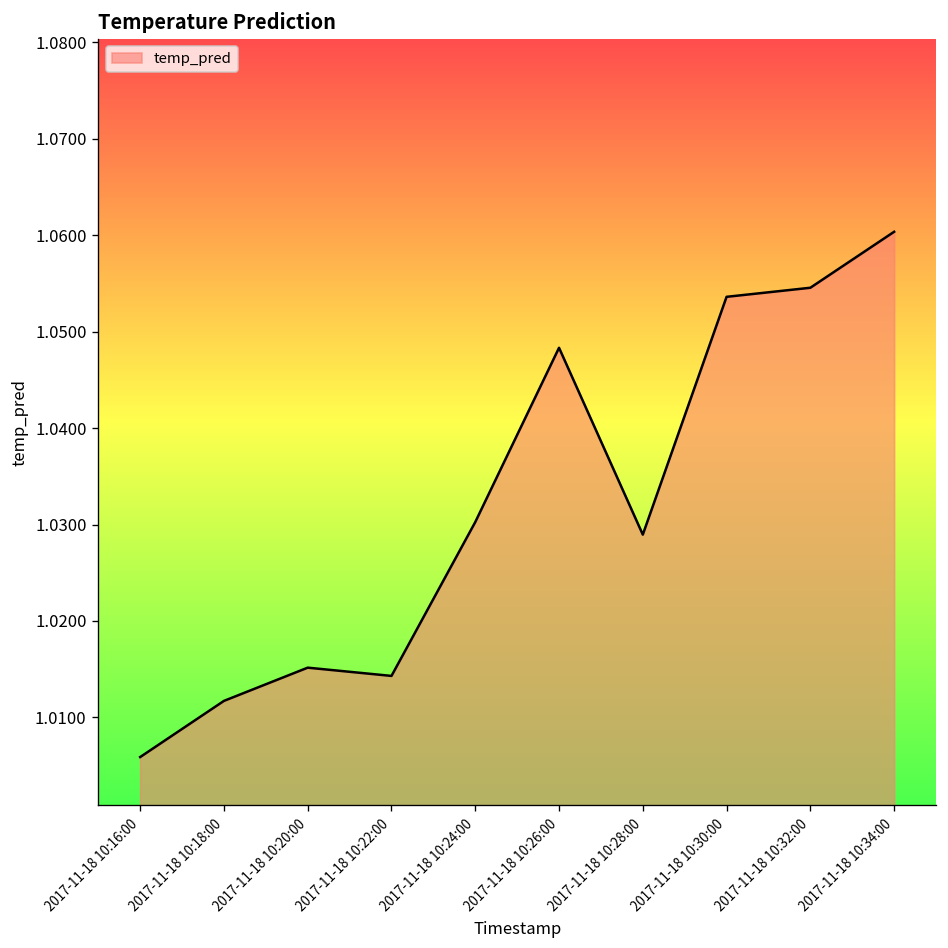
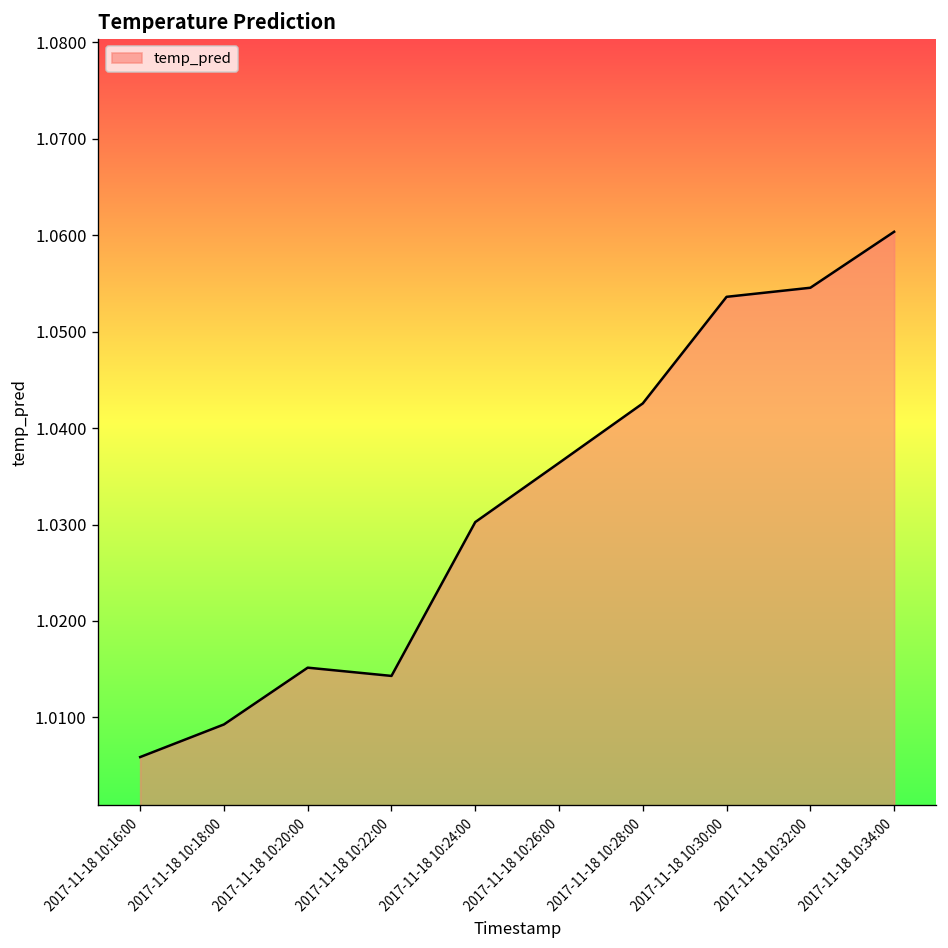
  {
    "2017-11-18 10:16:00": 1.006,
-   "2017-11-18 10:18:00": 1.012,
+   "2017-11-18 10:18:00": 1.009,
    "2017-11-18 10:20:00": 1.015,
    "2017-11-18 10:22:00": 1.014,
    "2017-11-18 10:24:00": 1.030,
-   "2017-11-18 10:26:00": 1.048,
-   "2017-11-18 10:28:00": 1.029,
+   "2017-11-18 10:26:00": 1.036,
+   "2017-11-18 10:28:00": 1.043,
    "2017-11-18 10:30:00": 1.054,
    "2017-11-18 10:32:00": 1.055,
    "2017-11-18 10:34:00": 1.060
  }
